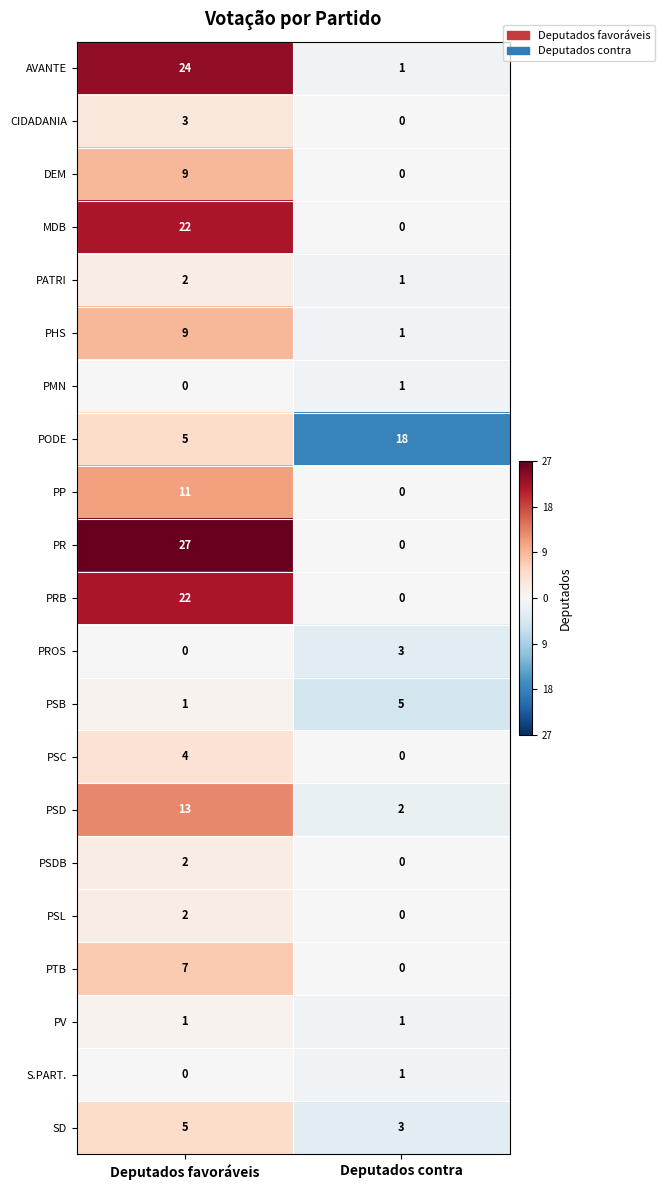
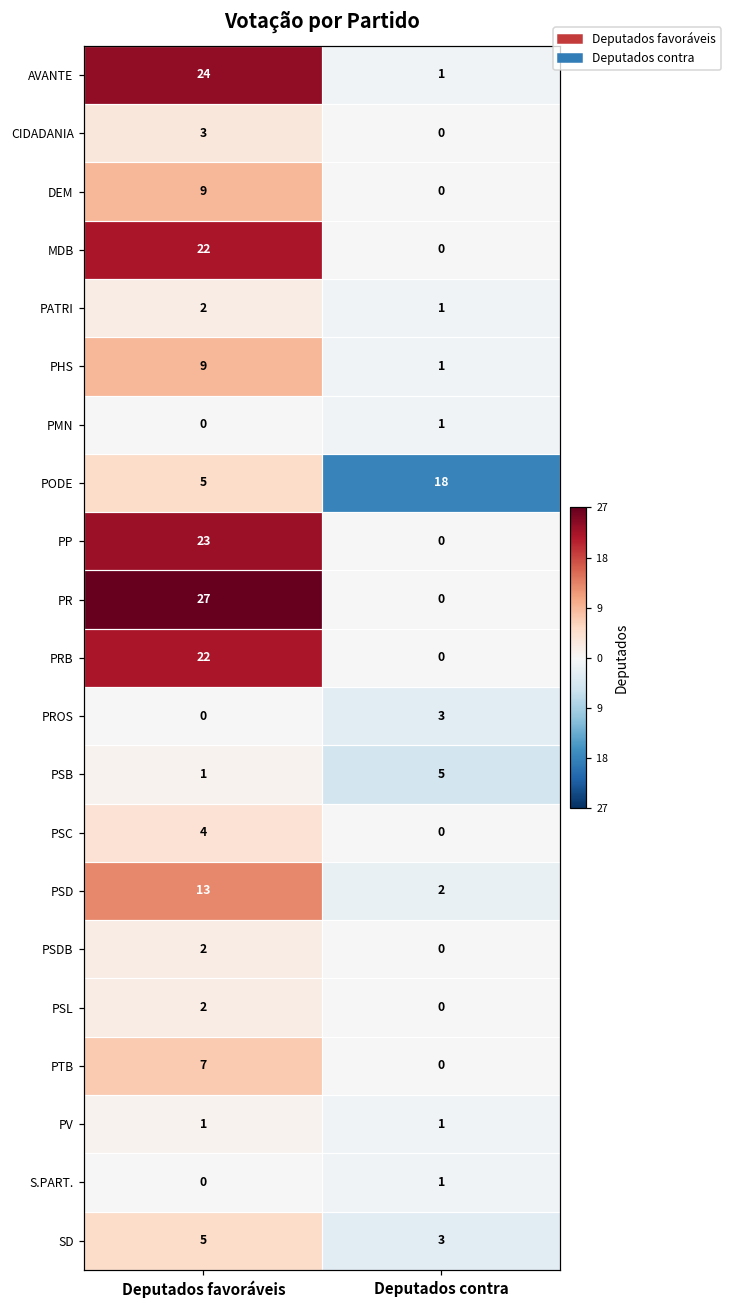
  {
    "AVANTE": {
      "Deputados favoráveis": 24,
      "Deputados contra": 1
    },
    "CIDADANIA": {
      "Deputados favoráveis": 3,
      "Deputados contra": 0
    },
    "DEM": {
      "Deputados favoráveis": 9,
      "Deputados contra": 0
    },
    "MDB": {
      "Deputados favoráveis": 22,
      "Deputados contra": 0
    },
    "PATRI": {
      "Deputados favoráveis": 2,
      "Deputados contra": 1
    },
    "PHS": {
      "Deputados favoráveis": 9,
      "Deputados contra": 1
    },
    "PMN": {
      "Deputados favoráveis": 0,
      "Deputados contra": 1
    },
    "PODE": {
      "Deputados favoráveis": 5,
      "Deputados contra": 18
    },
    "PP": {
-     "Deputados favoráveis": 11,
+     "Deputados favoráveis": 23,
      "Deputados contra": 0
    },
    "PR": {
      "Deputados favoráveis": 27,
      "Deputados contra": 0
    },
    "PRB": {
      "Deputados favoráveis": 22,
      "Deputados contra": 0
    },
    "PROS": {
      "Deputados favoráveis": 0,
      "Deputados contra": 3
    },
    "PSB": {
      "Deputados favoráveis": 1,
      "Deputados contra": 5
    },
    "PSC": {
      "Deputados favoráveis": 4,
      "Deputados contra": 0
    },
    "PSD": {
      "Deputados favoráveis": 13,
      "Deputados contra": 2
    },
    "PSDB": {
      "Deputados favoráveis": 2,
      "Deputados contra": 0
    },
    "PSL": {
      "Deputados favoráveis": 2,
      "Deputados contra": 0
    },
    "PTB": {
      "Deputados favoráveis": 7,
      "Deputados contra": 0
    },
    "PV": {
      "Deputados favoráveis": 1,
      "Deputados contra": 1
    },
    "S.PART.": {
      "Deputados favoráveis": 0,
      "Deputados contra": 1
    },
    "SD": {
      "Deputados favoráveis": 5,
      "Deputados contra": 3
    }
  }
